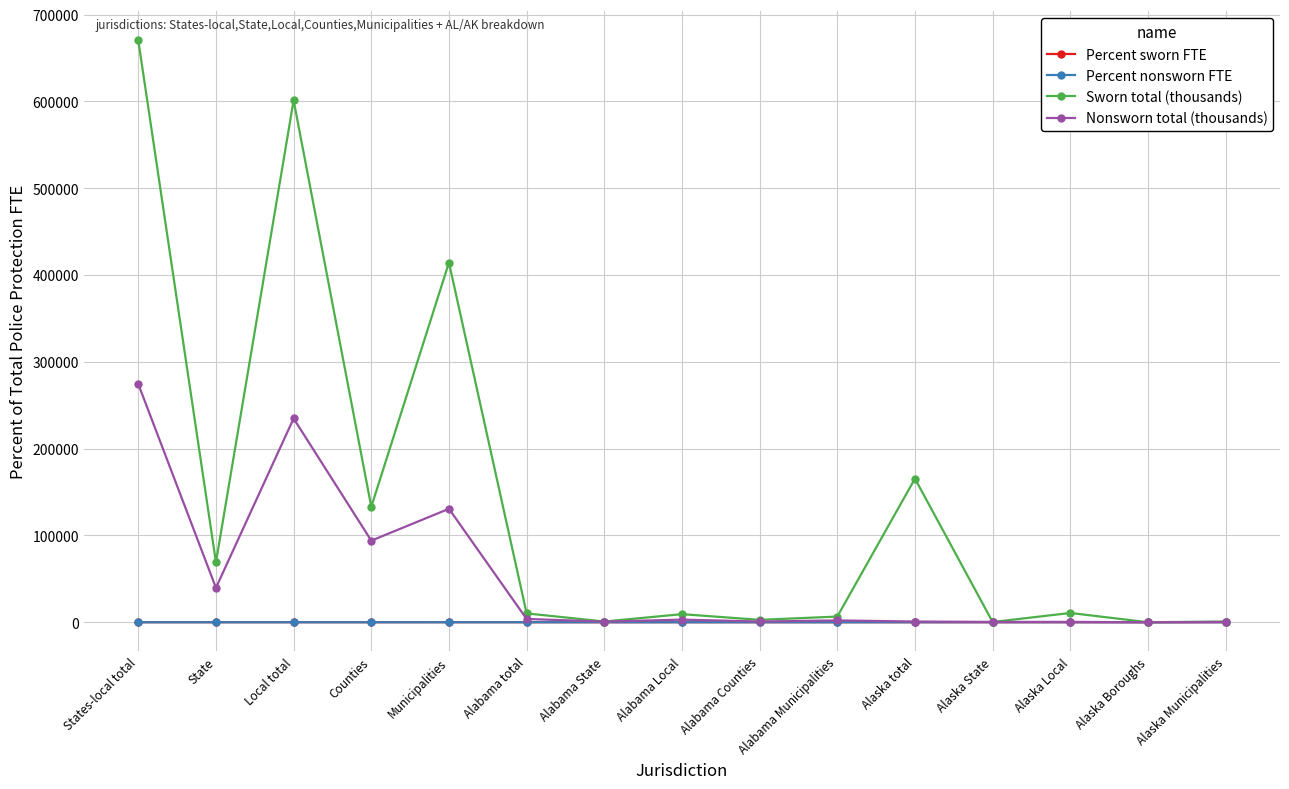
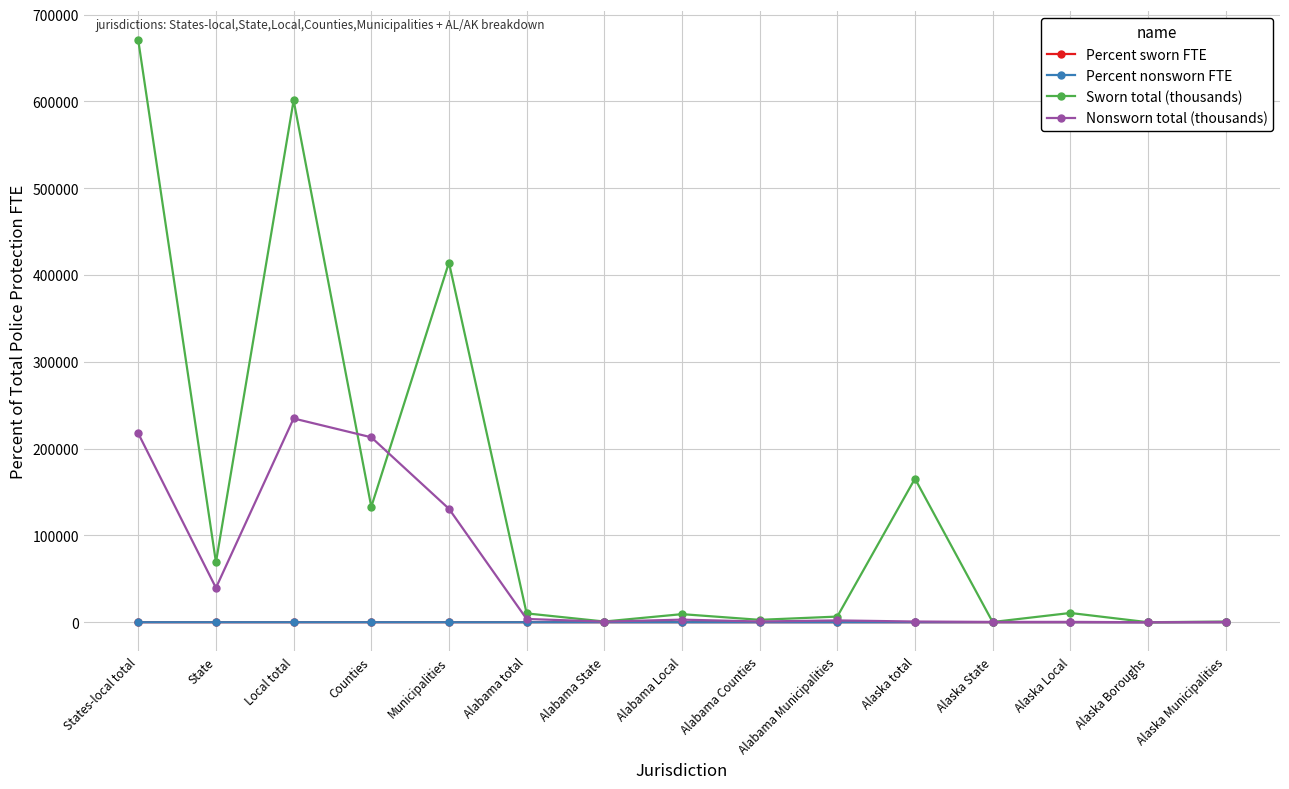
  {
    "Percent nonsworn FTE": {
      "States-local total": 0,
      "State": 0,
      "Local total": 0,
      "Counties": 0,
      "Municipalities": 0,
      "Alabama total": 0,
      "Alabama Local": 0
    },
    "Sworn total (thousands)": {
      "States-local total": 670000,
      "State": 70000,
      "Local total": 600000,
      "Counties": 130000,
      "Municipalities": 410000,
      "Alabama total": 10000,
      "Alabama Local": 10000,
      "Alabama Municipalities": 10000,
      "Alaska total": 170000,
      "Alaska Local": 10000
    },
    "Nonsworn total (thousands)": {
-     "States-local total": 270000,
+     "States-local total": 220000,
      "State": 40000,
      "Local total": 230000,
-     "Counties": 90000,
+     "Counties": 210000,
      "Municipalities": 130000,
      "Alabama total": 0,
      "Alabama Local": 0
    }
  }
